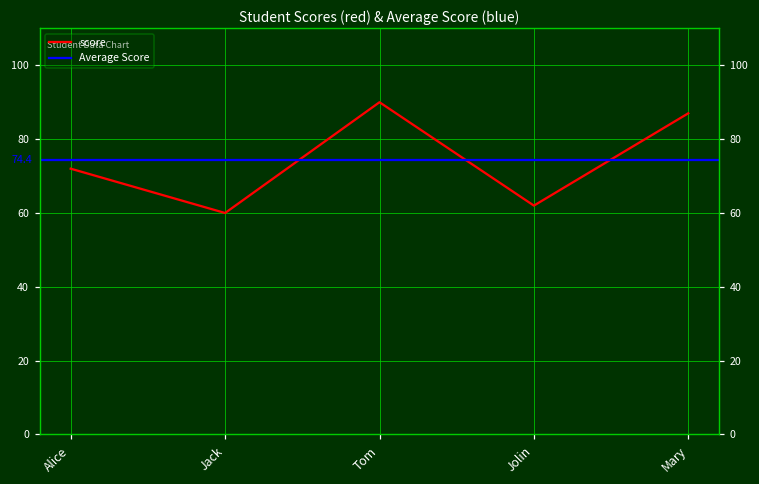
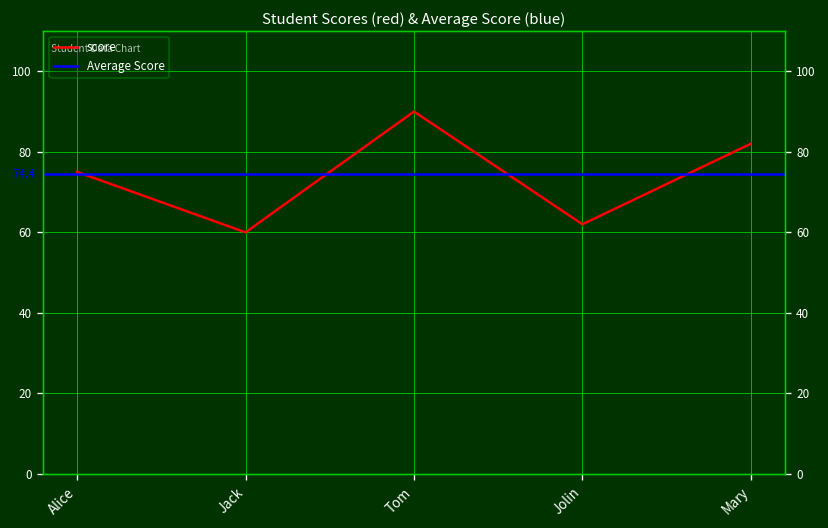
  {
-   "Alice": 72,
+   "Alice": 75,
    "Jack": 60,
    "Tom": 90,
    "Jolin": 62,
-   "Mary": 87
+   "Mary": 82
  }
